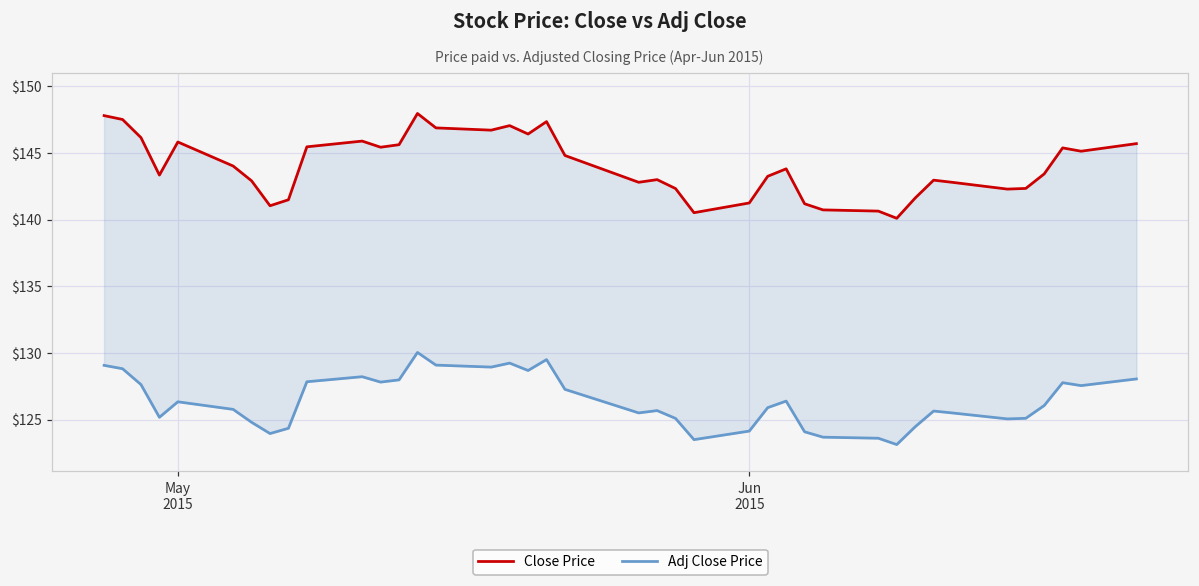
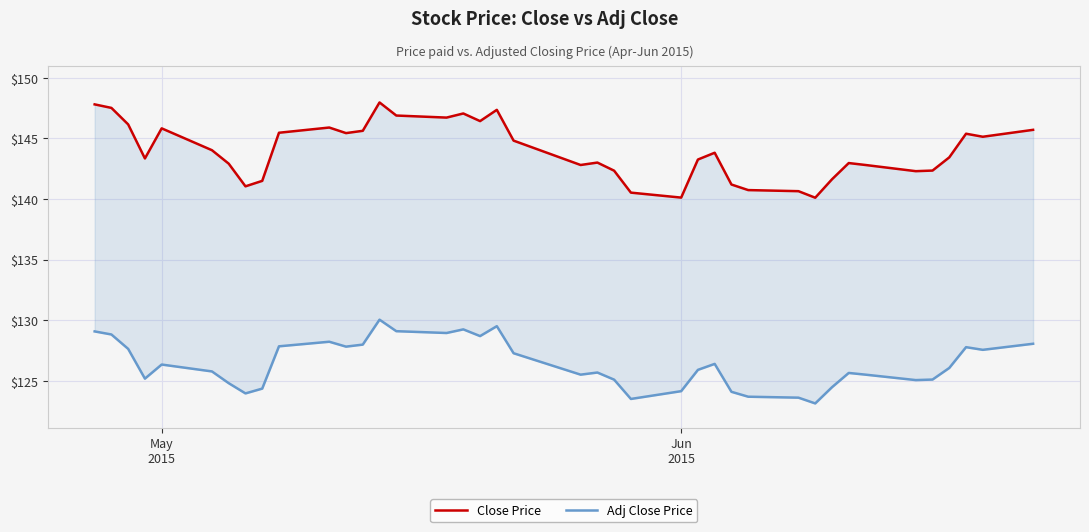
  {
    "Close Price": {
      "May 2015": "$145.8",
-     "Jun 2015": "$141.3"
+     "Jun 2015": "$140.1"
    },
    "Adj Close Price": {
      "May 2015": "$126.3",
      "Jun 2015": "$124.1"
    }
  }
